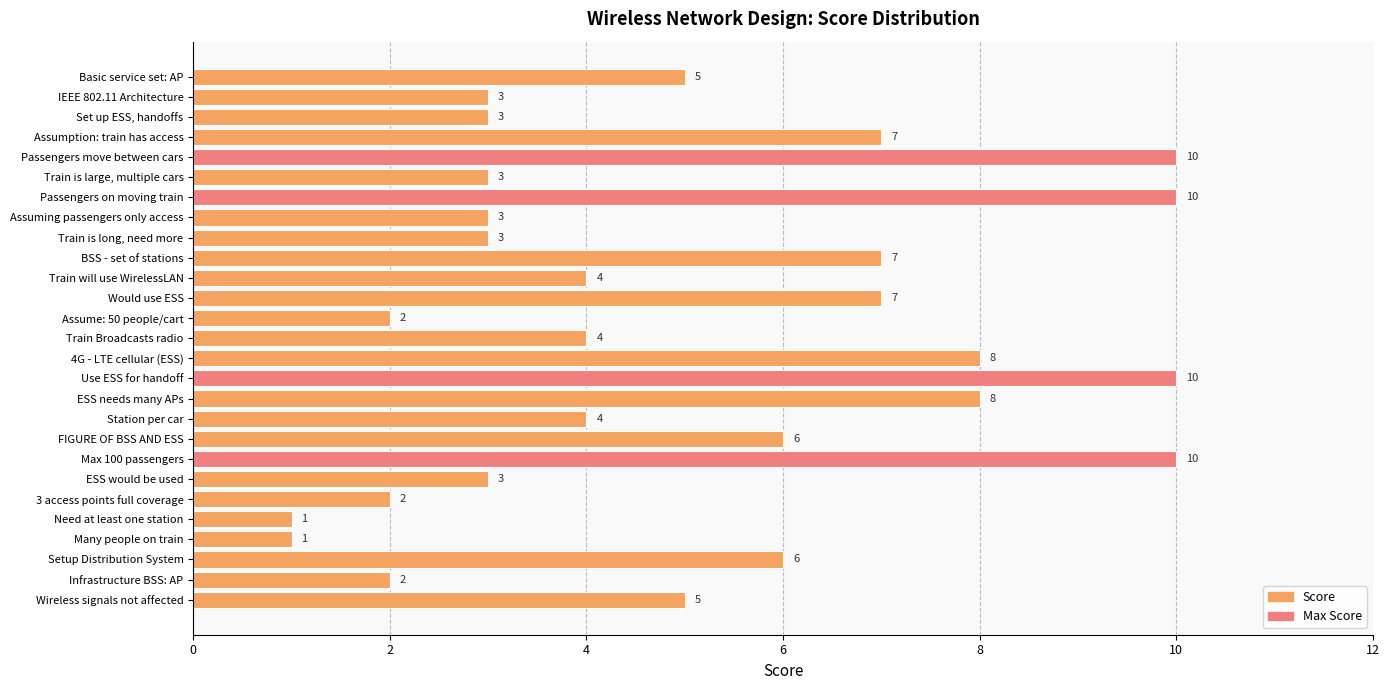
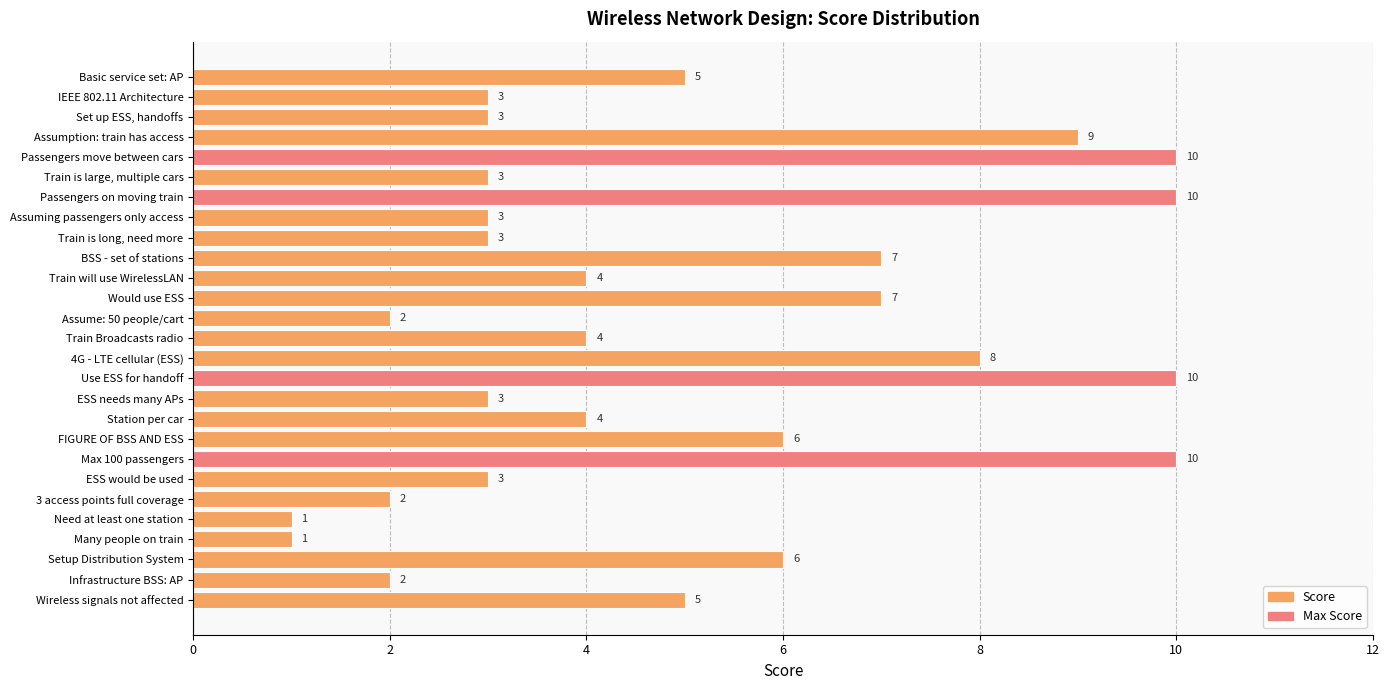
  {
    "Basic service set: AP": 5,
    "IEEE 802.11 Architecture": 3,
    "Set up ESS, handoffs": 3,
-   "Assumption: train has access": 7,
+   "Assumption: train has access": 9,
    "Passengers move between cars": 10,
    "Train is large, multiple cars": 3,
    "Passengers on moving train": 10,
    "Assuming passengers only access": 3,
    "Train is long, need more": 3,
    "BSS - set of stations": 7,
    "Train will use WirelessLAN": 4,
    "Would use ESS": 7,
    "Assume: 50 people/cart": 2,
    "Train Broadcasts radio": 4,
    "4G - LTE cellular (ESS)": 8,
    "Use ESS for handoff": 10,
-   "ESS needs many APs": 8,
+   "ESS needs many APs": 3,
    "Station per car": 4,
    "FIGURE OF BSS AND ESS": 6,
    "Max 100 passengers": 10,
    "ESS would be used": 3,
    "3 access points full coverage": 2,
    "Need at least one station": 1,
    "Many people on train": 1,
    "Setup Distribution System": 6,
    "Infrastructure BSS: AP": 2,
    "Wireless signals not affected": 5
  }
